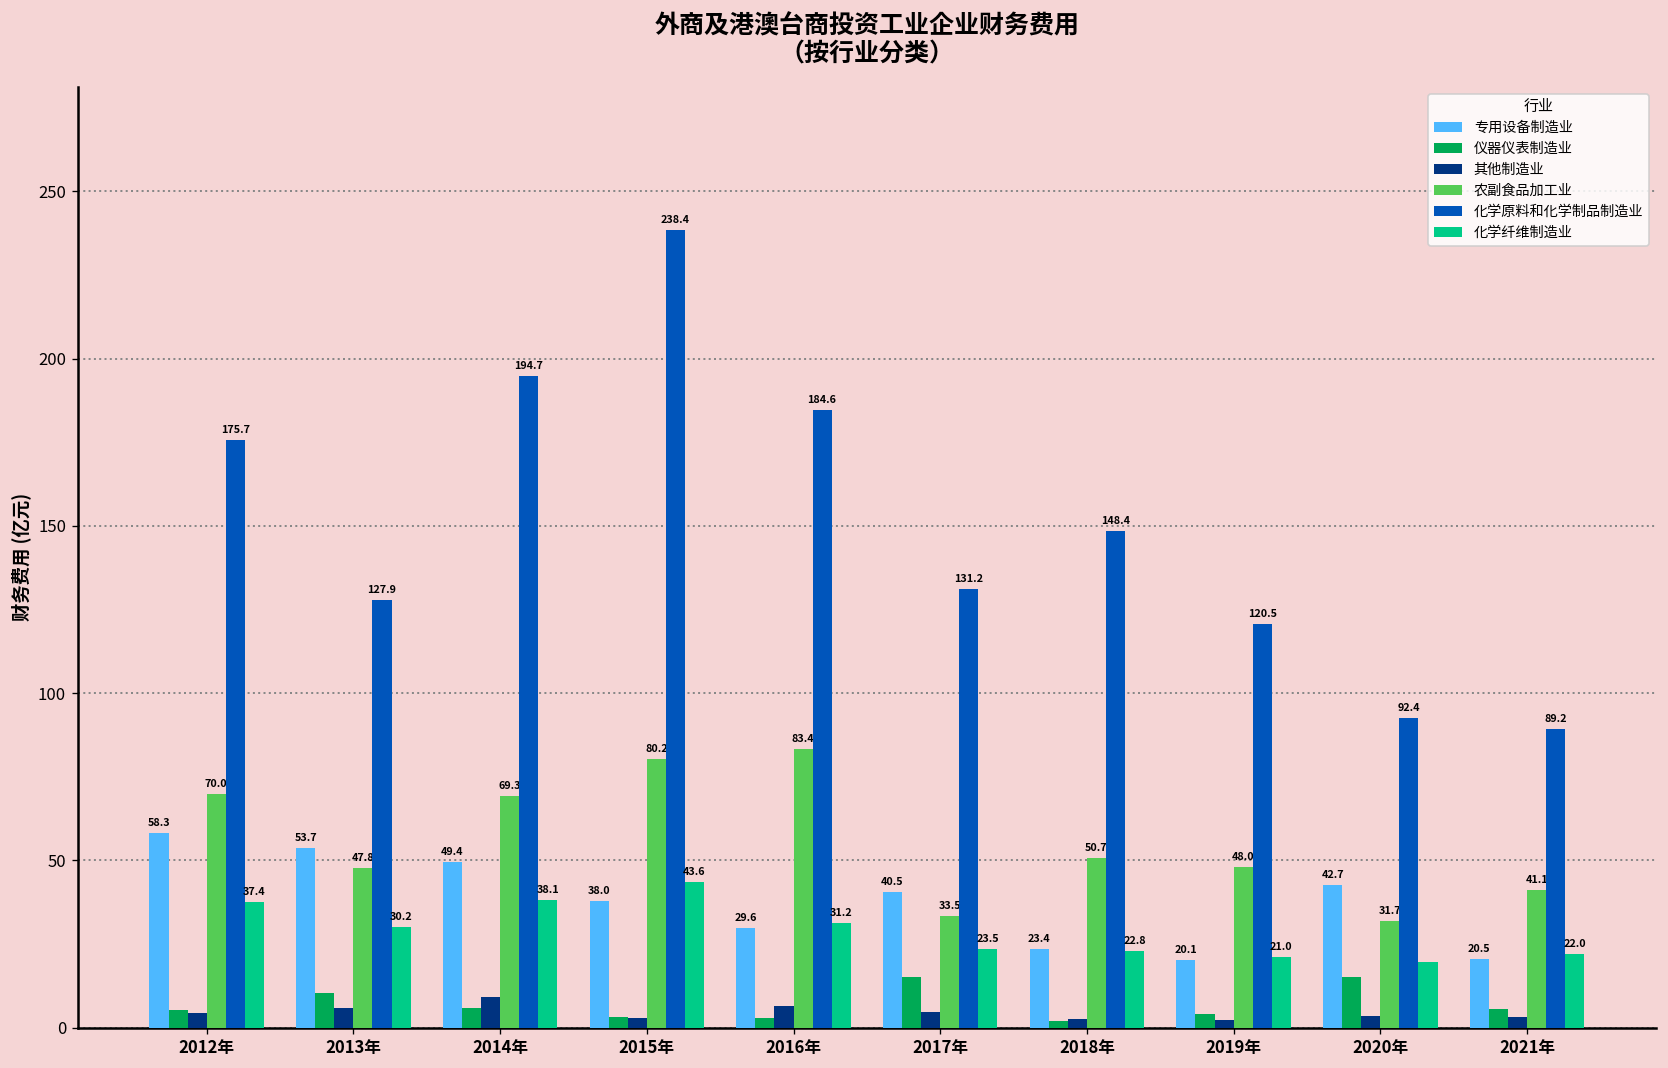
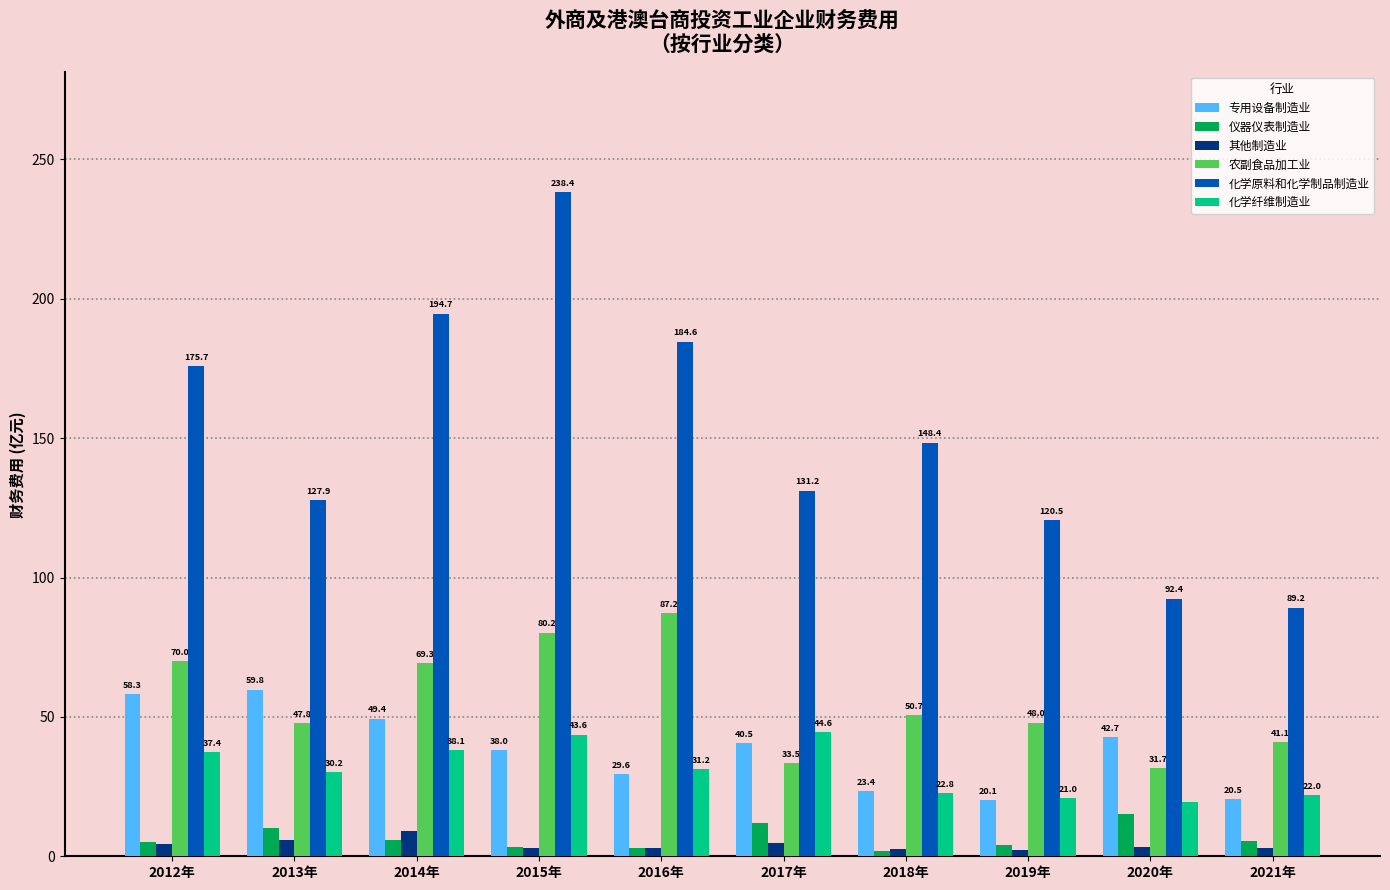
  {
    "专用设备制造业": {
      "2012年": 58.3,
-     "2013年": 53.7,
+     "2013年": 59.8,
      "2014年": 49.4,
      "2015年": 38.0,
      "2016年": 29.6,
      "2017年": 40.5,
      "2018年": 23.4,
      "2019年": 20.1,
      "2020年": 42.7,
      "2021年": 20.5
    },
    "仪器仪表制造业": {
      "2012年": 5,
      "2013年": 10,
      "2014年": 6,
      "2015年": 3,
      "2016年": 3,
-     "2017年": 15,
+     "2017年": 12,
      "2018年": 2,
      "2019年": 4,
      "2020年": 15,
      "2021年": 5
    },
    "其他制造业": {
      "2012年": 4,
      "2013年": 6,
      "2014年": 9,
      "2015年": 3,
-     "2016年": 6,
+     "2016年": 3,
      "2017年": 5,
      "2018年": 2,
      "2019年": 2,
      "2020年": 3,
      "2021年": 3
    },
    "农副食品加工业": {
      "2012年": 70.0,
      "2013年": 47.8,
      "2014年": 69.3,
      "2015年": 80.2,
-     "2016年": 83.4,
+     "2016年": 87.2,
      "2017年": 33.5,
      "2018年": 50.7,
      "2019年": 48.0,
      "2020年": 31.7,
      "2021年": 41.1
    },
    "化学原料和化学制品制造业": {
      "2012年": 175.7,
      "2013年": 127.9,
      "2014年": 194.7,
      "2015年": 238.4,
      "2016年": 184.6,
      "2017年": 131.2,
      "2018年": 148.4,
      "2019年": 120.5,
      "2020年": 92.4,
      "2021年": 89.2
    },
    "化学纤维制造业": {
      "2012年": 37.4,
      "2013年": 30.2,
      "2014年": 38.1,
      "2015年": 43.6,
      "2016年": 31.2,
-     "2017年": 23.5,
+     "2017年": 44.6,
      "2018年": 22.8,
      "2019年": 21.0,
      "2021年": 22.0
    }
  }
